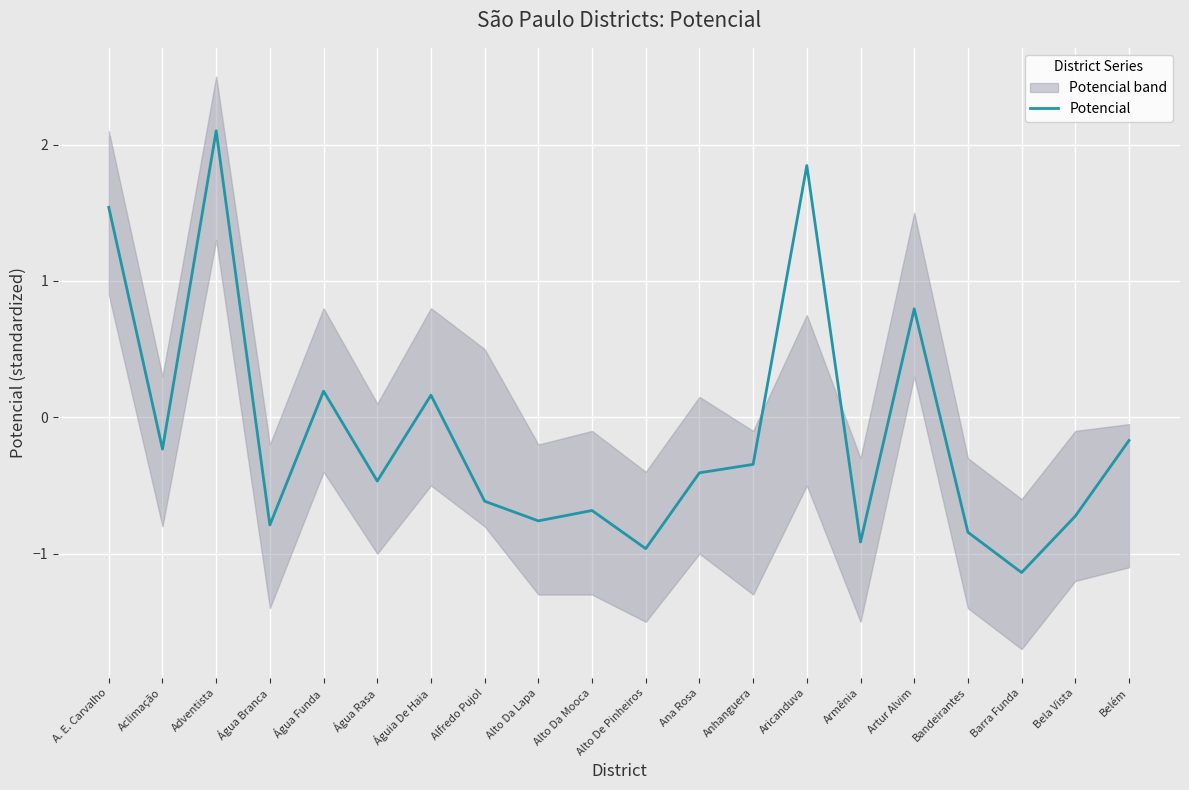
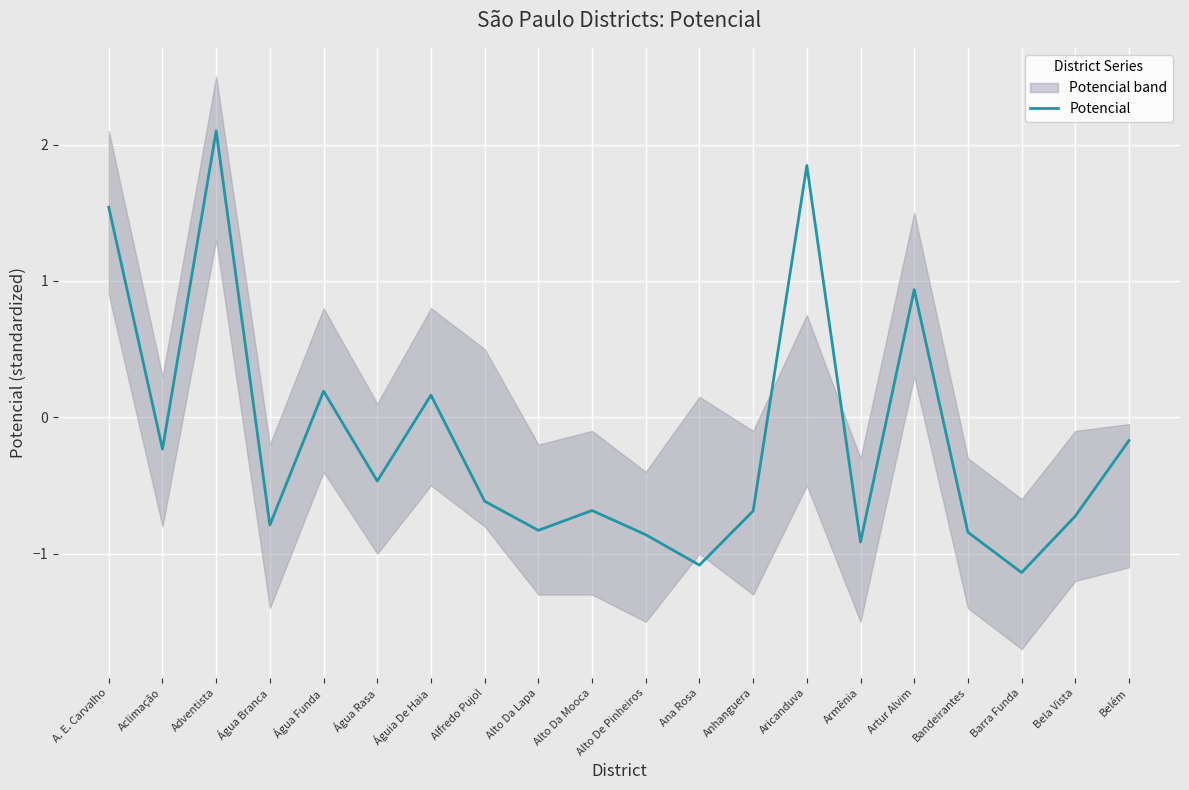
  {
    "Potencial": {
      "A. E. Carvalho": 1.54,
      "Aclimação": -0.23,
      "Adventista": 2.10,
      "Água Branca": -0.79,
      "Água Funda": 0.19,
      "Água Rasa": -0.47,
      "Águia De Haia": 0.16,
      "Alfredo Pujol": -0.62,
-     "Alto Da Lapa": -0.76,
+     "Alto Da Lapa": -0.83,
      "Alto Da Mooca": -0.68,
-     "Alto De Pinheiros": -0.96,
-     "Ana Rosa": -0.41,
-     "Anhanguera": -0.35,
+     "Alto De Pinheiros": -0.86,
+     "Ana Rosa": -1.08,
+     "Anhanguera": -0.69,
      "Aricanduva": 1.85,
      "Armênia": -0.91,
-     "Artur Alvim": 0.80,
+     "Artur Alvim": 0.94,
      "Bandeirantes": -0.84,
      "Barra Funda": -1.14,
      "Bela Vista": -0.72,
      "Belém": -0.17
    }
  }
